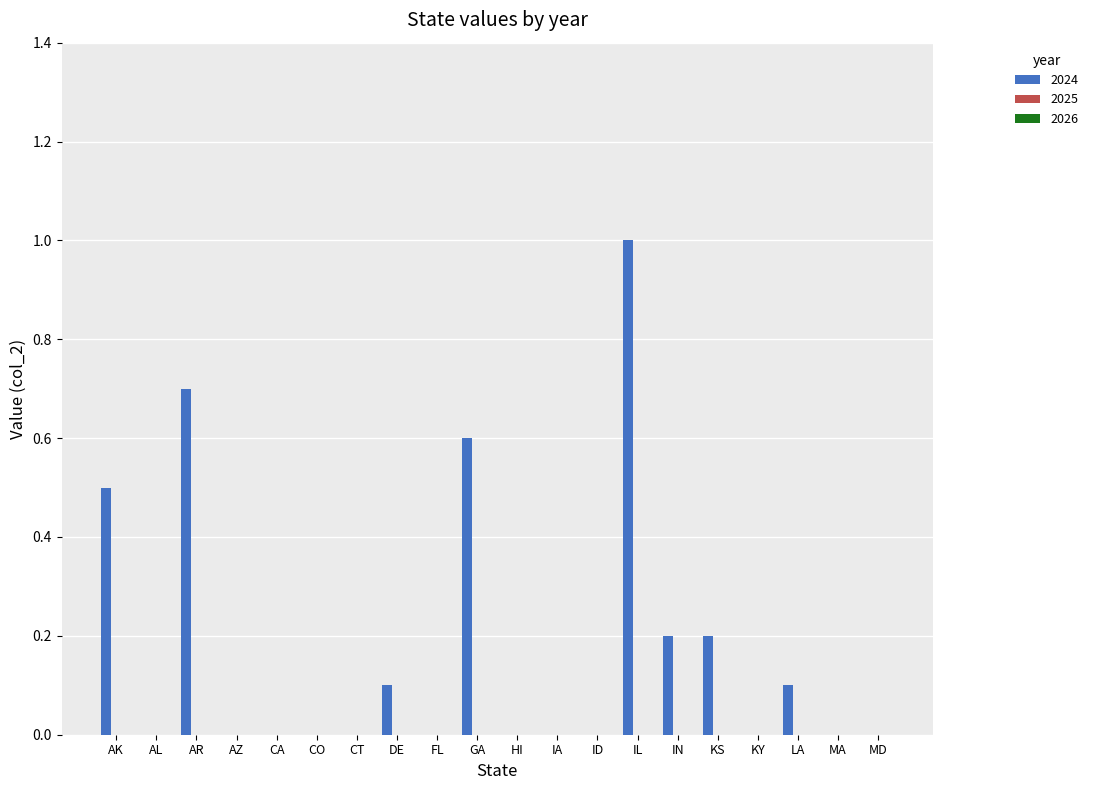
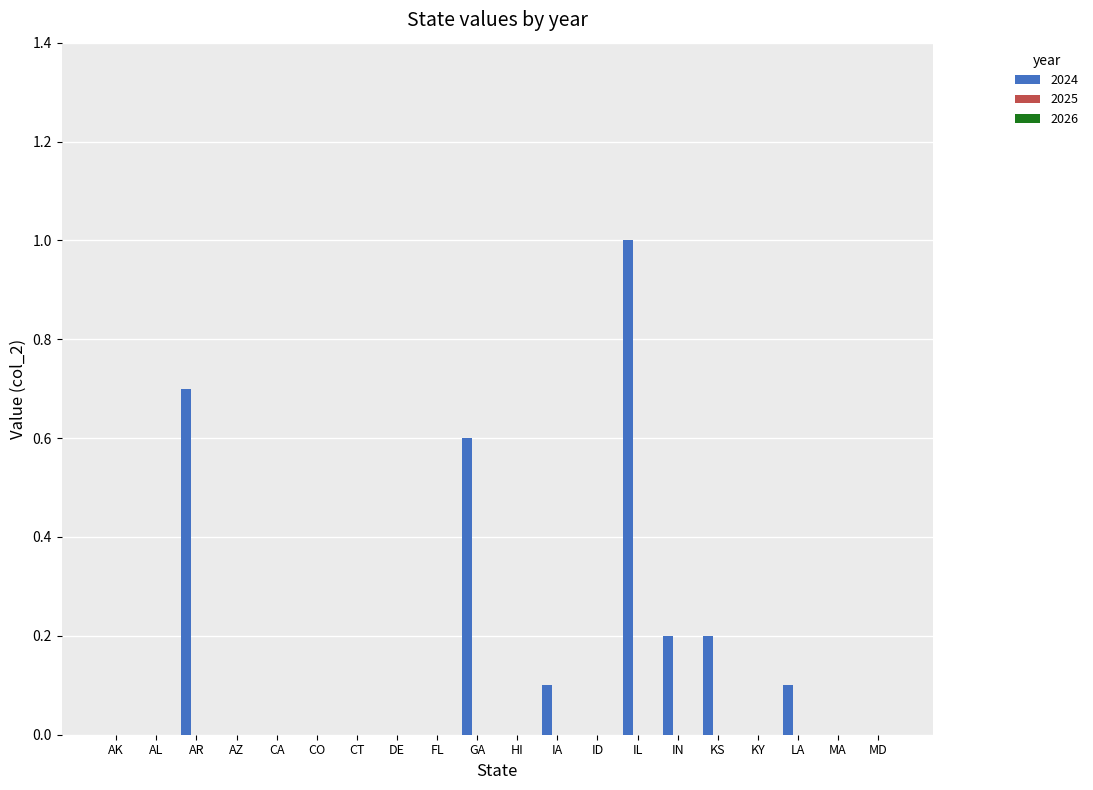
  {
    "2024": {
-     "AK": 0.5,
+     "AK": 0.0,
      "AL": 0.0,
      "AR": 0.7,
      "AZ": 0.0,
      "CA": 0.0,
      "CO": 0.0,
      "CT": 0.0,
-     "DE": 0.1,
+     "DE": 0.0,
      "FL": 0.0,
      "GA": 0.6,
      "HI": 0.0,
-     "IA": 0.0,
+     "IA": 0.1,
      "ID": 0.0,
      "IL": 1.0,
      "IN": 0.2,
      "KS": 0.2,
      "KY": 0.0,
      "LA": 0.1,
      "MA": 0.0,
      "MD": 0.0
    },
    "2025": {
      "AK": 0.0,
      "AL": 0.0,
      "AR": 0.0,
      "AZ": 0.0,
      "CA": 0.0,
      "CO": 0.0,
      "CT": 0.0,
      "DE": 0.0,
      "FL": 0.0,
      "GA": 0.0,
      "HI": 0.0,
      "IA": 0.0,
      "ID": 0.0,
      "IL": 0.0,
      "IN": 0.0,
      "KS": 0.0,
      "KY": 0.0,
      "LA": 0.0,
      "MA": 0.0,
      "MD": 0.0
    },
    "2026": {
      "AK": 0.0,
      "AL": 0.0,
      "AR": 0.0,
      "AZ": 0.0,
      "CA": 0.0,
      "CO": 0.0,
      "CT": 0.0,
      "DE": 0.0,
      "FL": 0.0,
      "GA": 0.0,
      "HI": 0.0,
      "IA": 0.0,
      "ID": 0.0,
      "IL": 0.0,
      "IN": 0.0,
      "KS": 0.0,
      "KY": 0.0,
      "LA": 0.0,
      "MA": 0.0,
      "MD": 0.0
    }
  }
